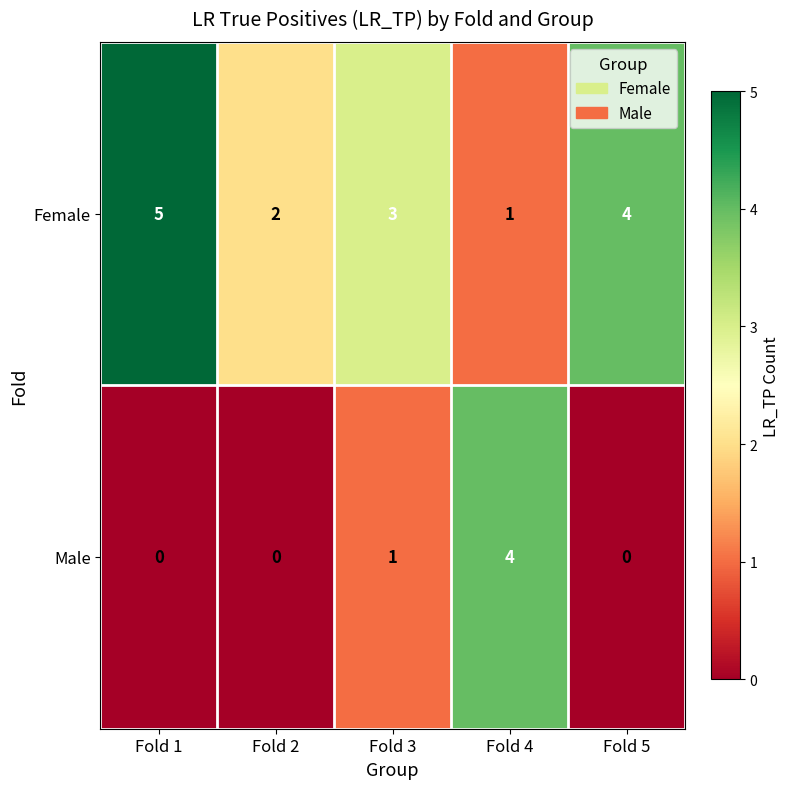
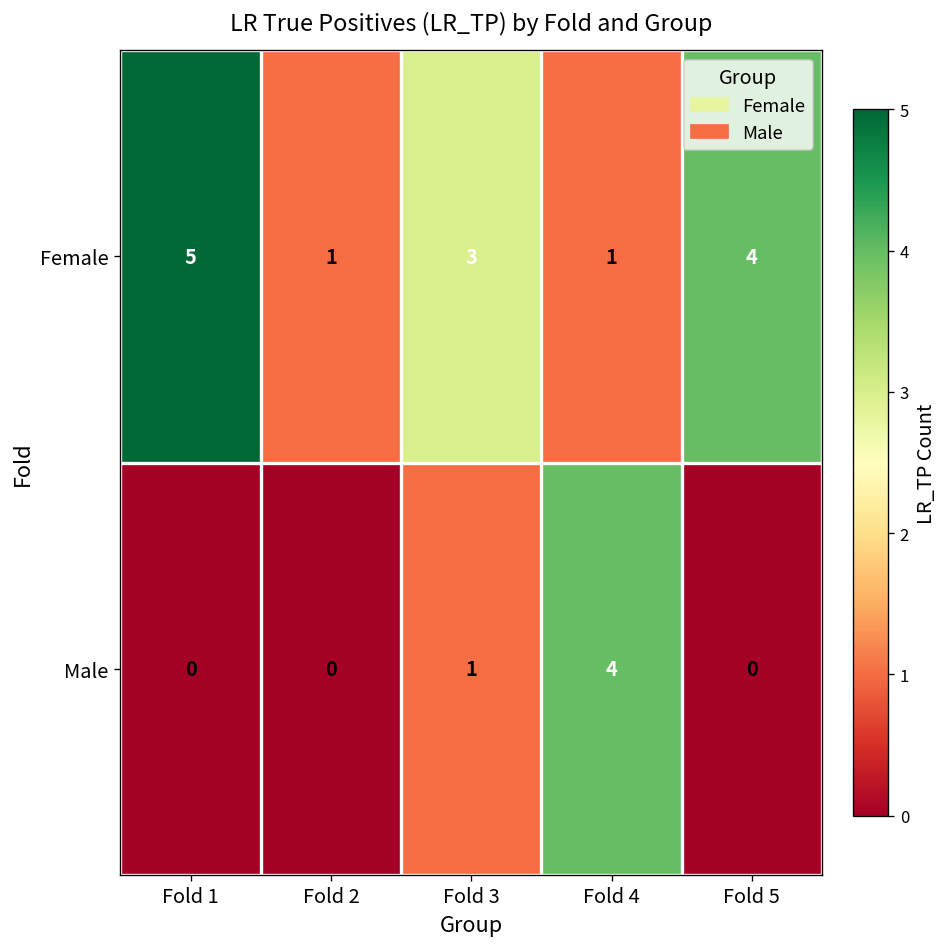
  {
    "Female": {
      "Fold 1": 5,
-     "Fold 2": 2,
+     "Fold 2": 1,
      "Fold 3": 3,
      "Fold 4": 1,
      "Fold 5": 4
    },
    "Male": {
      "Fold 1": 0,
      "Fold 2": 0,
      "Fold 3": 1,
      "Fold 4": 4,
      "Fold 5": 0
    }
  }
